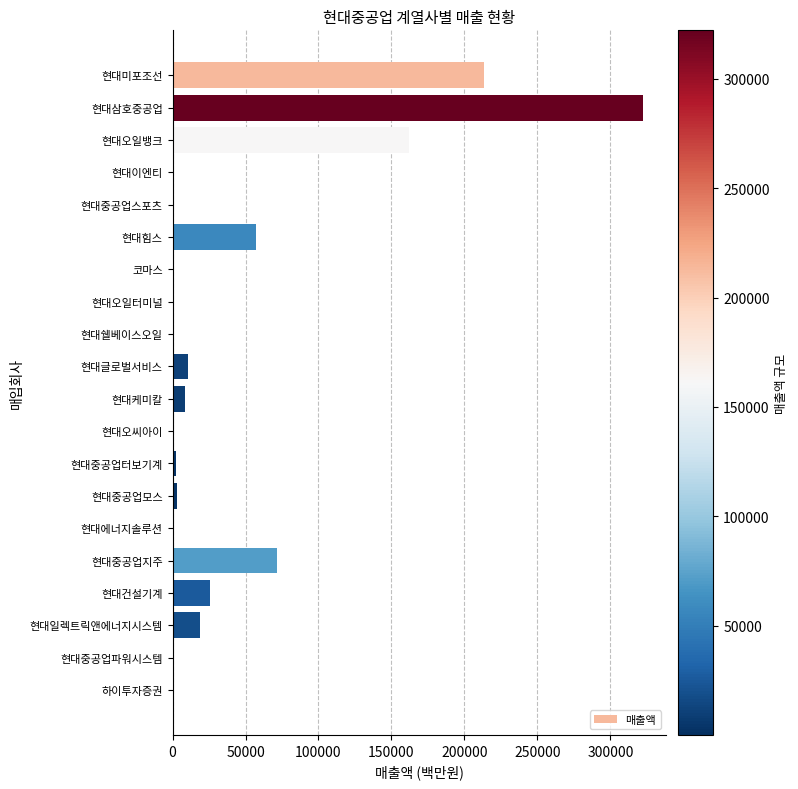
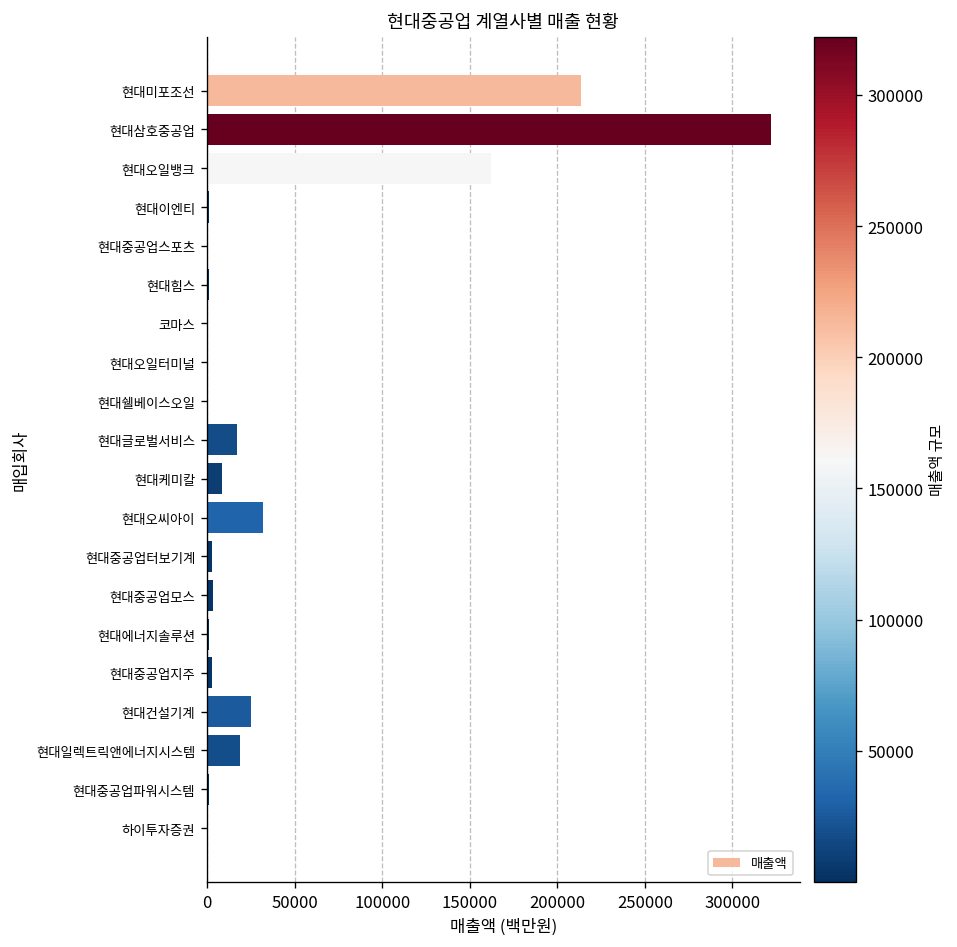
  {
    "현대미포조선": 213000,
    "현대삼호중공업": 322000,
    "현대오일뱅크": 162000,
-   "현대힘스": 57000,
-   "현대글로벌서비스": 11000,
+   "현대힘스": 1000,
+   "현대글로벌서비스": 17000,
    "현대케미칼": 8000,
-   "현대오씨아이": 0,
+   "현대오씨아이": 32000,
    "현대중공업터보기계": 3000,
    "현대중공업모스": 3000,
-   "현대중공업지주": 71000,
+   "현대중공업지주": 3000,
    "현대건설기계": 25000,
    "현대일렉트릭앤에너지시스템": 19000
  }
